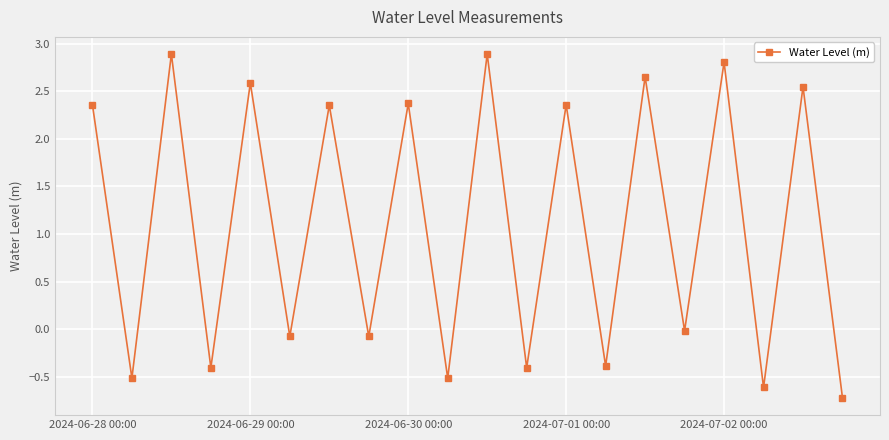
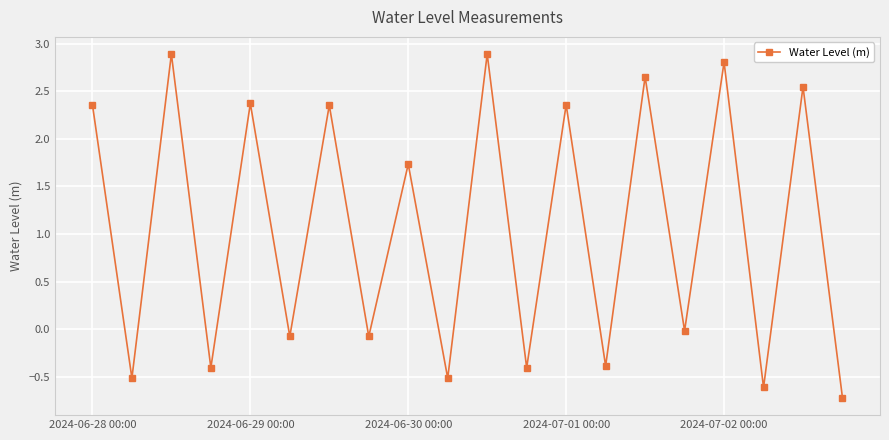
  {
    "2024-06-28 00:00": 2.4,
-   "2024-06-29 00:00": 2.6,
-   "2024-06-30 00:00": 2.4,
+   "2024-06-29 00:00": 2.4,
+   "2024-06-30 00:00": 1.7,
    "2024-07-01 00:00": 2.4,
    "2024-07-02 00:00": 2.8
  }
